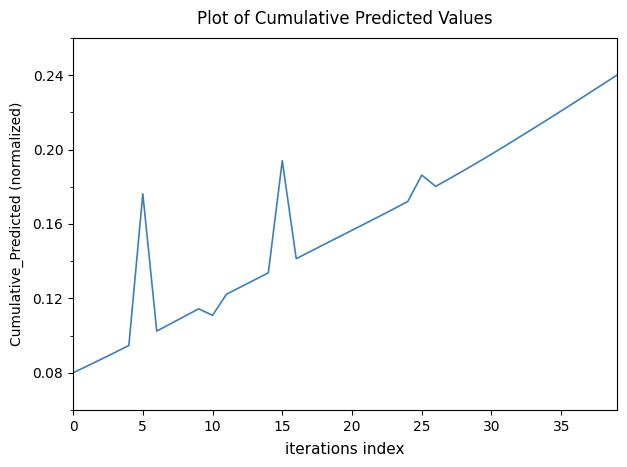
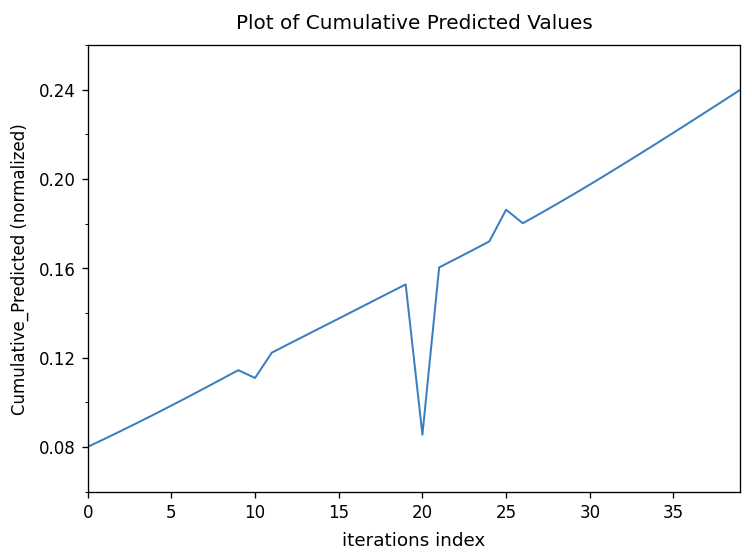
  {
    "0": 0.080,
-   "5": 0.176,
+   "5": 0.099,
    "10": 0.111,
-   "15": 0.194,
-   "20": 0.157,
+   "15": 0.137,
+   "20": 0.085,
    "25": 0.186,
    "30": 0.197,
    "35": 0.221
  }
